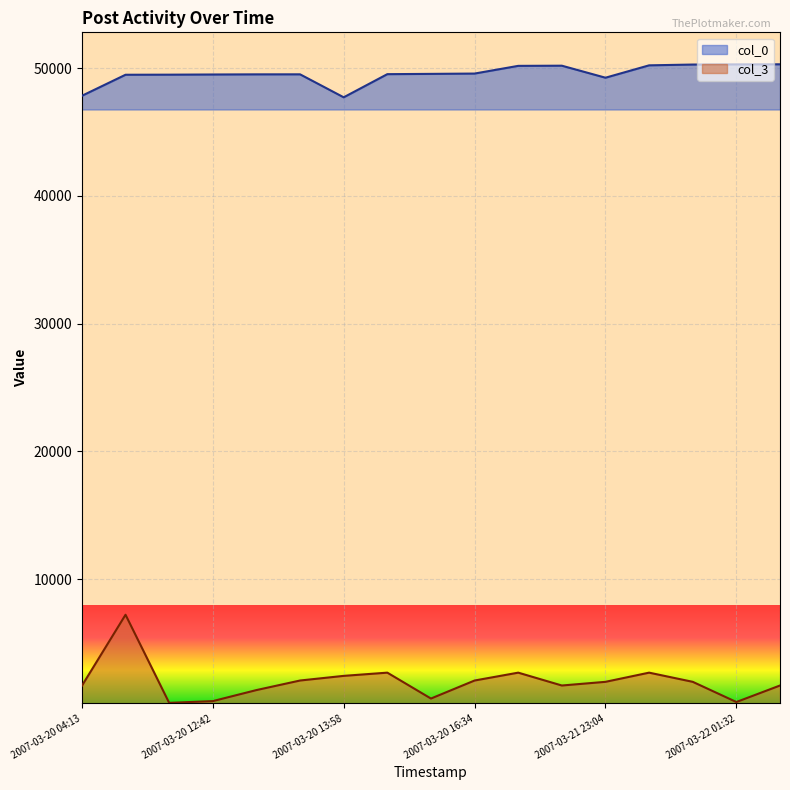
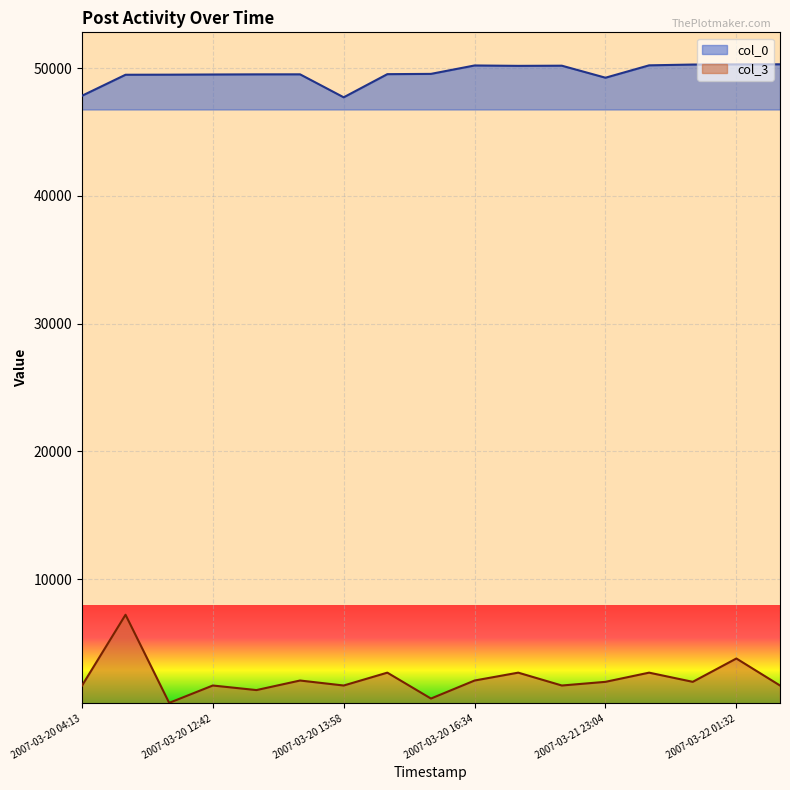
  {
    "col_0": {
      "2007-03-20 04:13": 47800,
      "2007-03-20 12:42": 49500,
      "2007-03-20 13:58": 47700,
-     "2007-03-20 16:34": 49600,
+     "2007-03-20 16:34": 50200,
      "2007-03-21 23:04": 49300
    },
    "col_3": {
      "2007-03-20 04:13": 1600,
-     "2007-03-20 12:42": 400,
-     "2007-03-20 13:58": 2400,
+     "2007-03-20 12:42": 1700,
+     "2007-03-20 13:58": 1700,
      "2007-03-20 16:34": 2100,
      "2007-03-21 23:04": 1900,
-     "2007-03-22 01:32": 400
+     "2007-03-22 01:32": 3800
    }
  }
